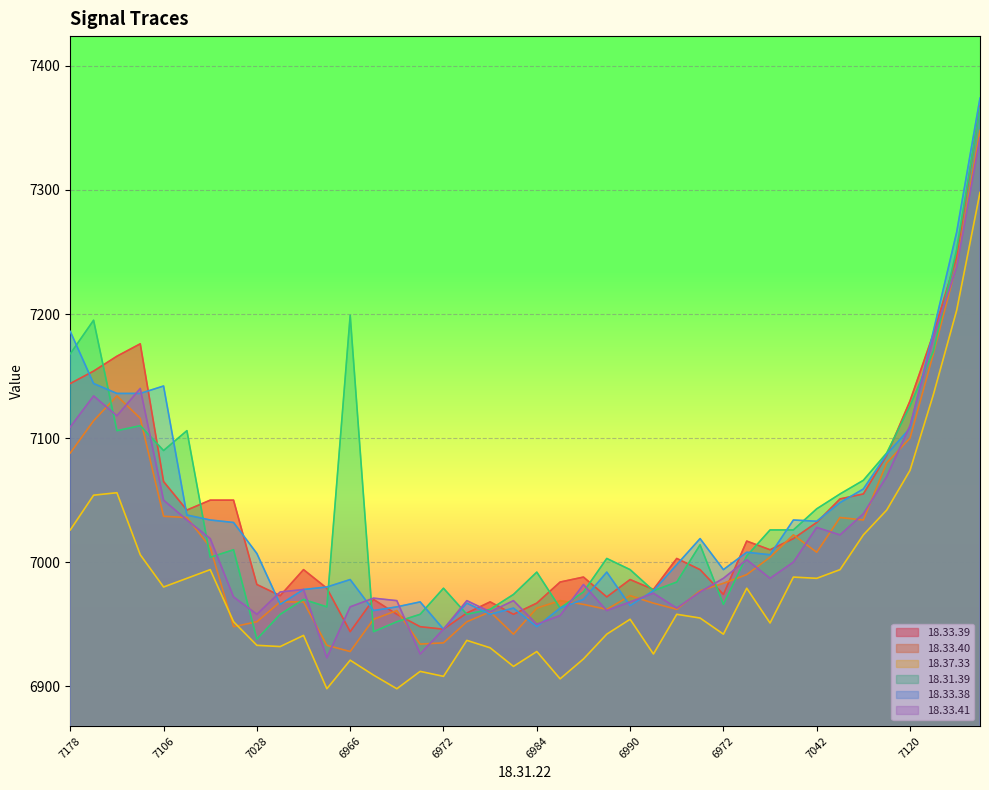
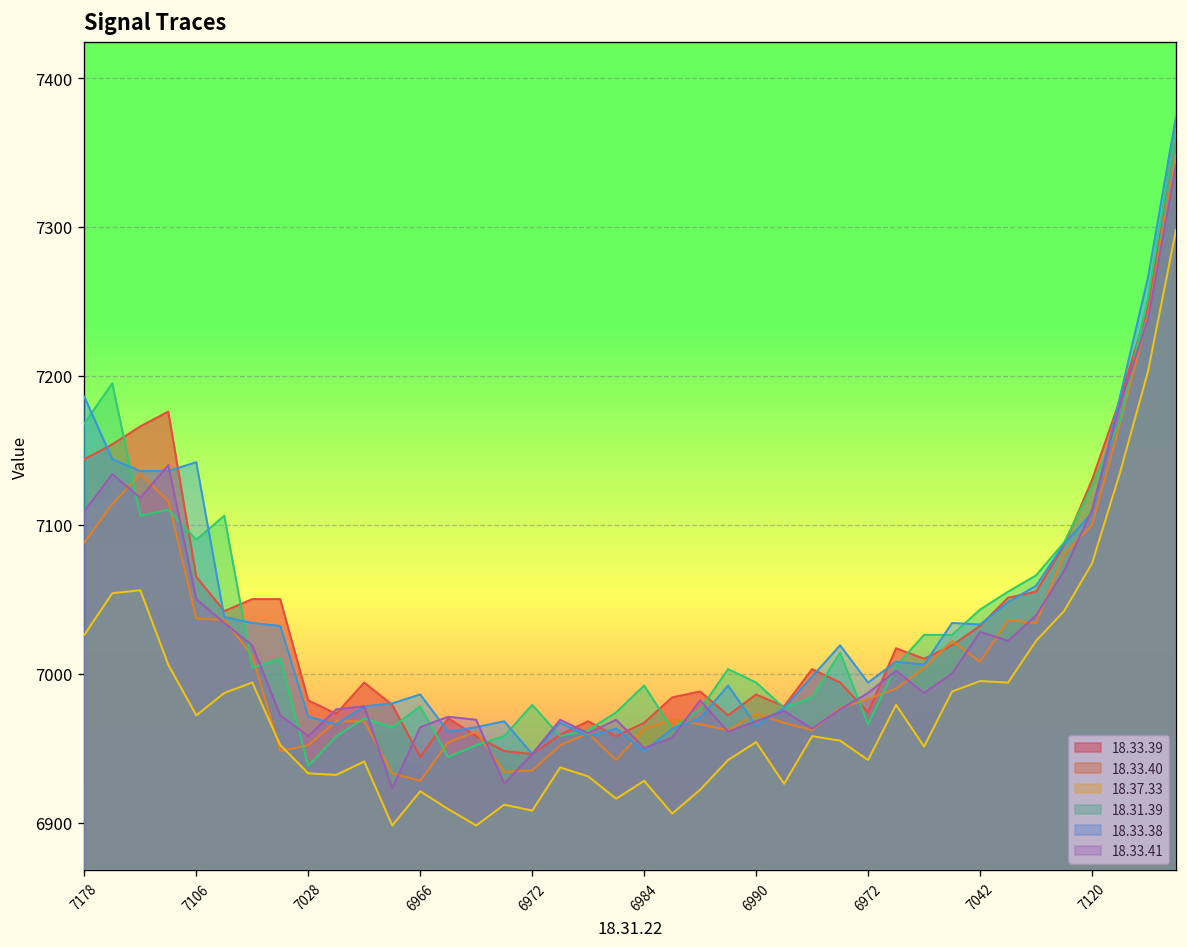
  {
    "18.37.33": {
      "7178": 7026,
-     "7106": 6980,
+     "7106": 6972,
      "7028": 6933,
      "6966": 6921,
      "6984": 6928,
      "6990": 6954,
-     "7042": 6987,
+     "7042": 6995,
      "7120": 7074
    },
    "18.31.39": {
      "7178": 7168,
      "7106": 7090,
      "7028": 6938,
-     "6966": 7199,
+     "6966": 6978,
      "6984": 6992,
      "6990": 6994,
      "7042": 7043,
      "7120": 7126
    },
    "18.33.38": {
      "7178": 7186,
      "7106": 7142,
-     "7028": 7007,
+     "7028": 6971,
      "6966": 6986,
      "6990": 6965
    },
    "18.33.41": {
      "7178": 7109,
      "7106": 7050,
      "7028": 6958,
      "6966": 6964,
      "6990": 6968,
      "7042": 7028
    }
  }
